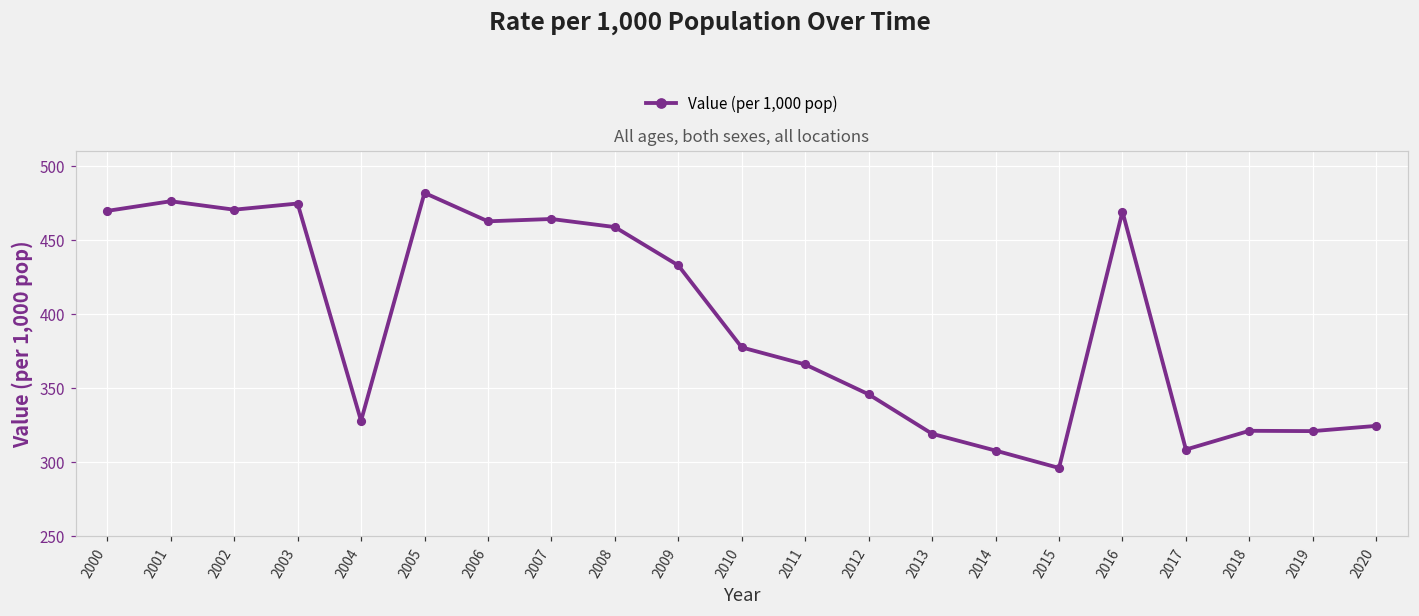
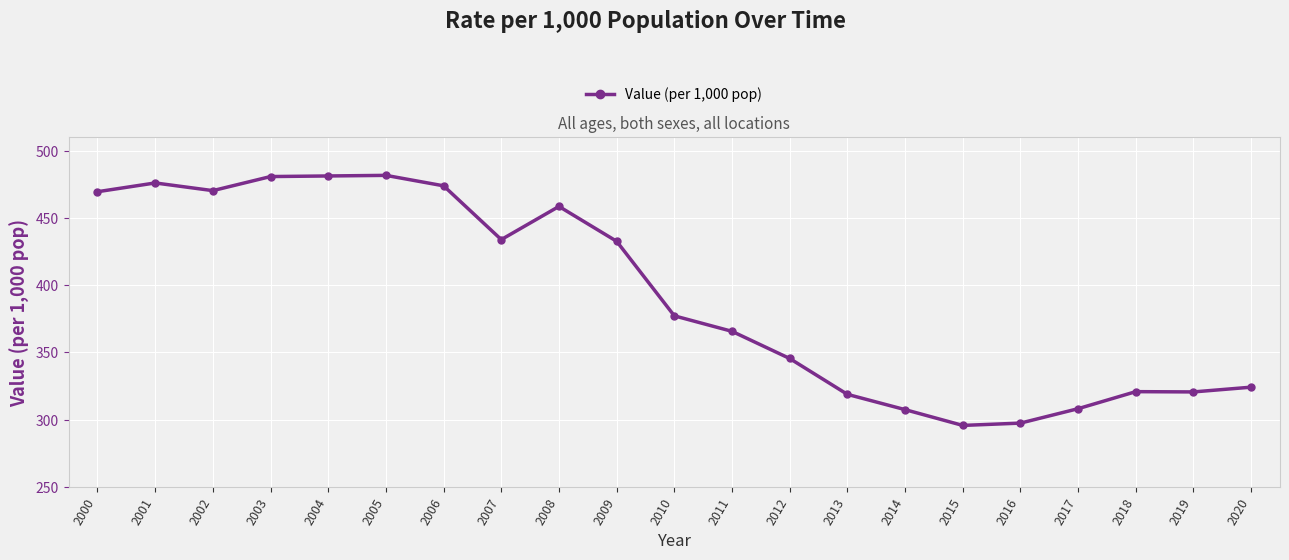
  {
    "2000": 470,
    "2001": 476,
    "2002": 470,
-   "2003": 475,
-   "2004": 328,
+   "2003": 481,
+   "2004": 481,
    "2005": 482,
-   "2006": 462,
-   "2007": 464,
+   "2006": 474,
+   "2007": 434,
    "2008": 459,
    "2009": 433,
    "2010": 377,
    "2011": 366,
    "2012": 346,
    "2013": 319,
    "2014": 308,
    "2015": 296,
-   "2016": 469,
+   "2016": 297,
    "2017": 308,
    "2018": 321,
    "2019": 321,
    "2020": 324
  }
